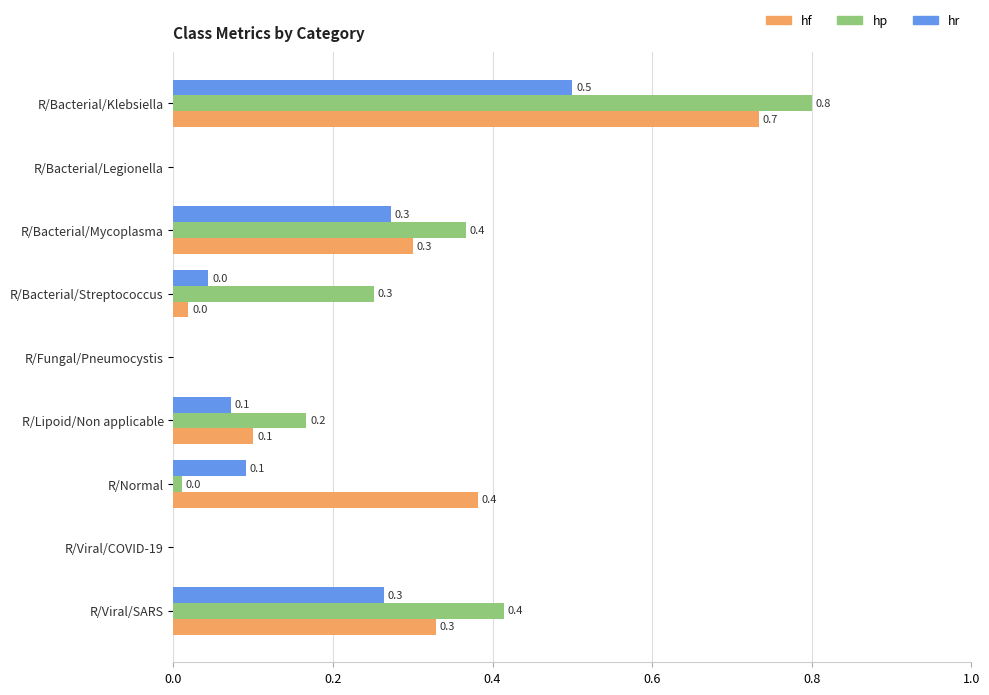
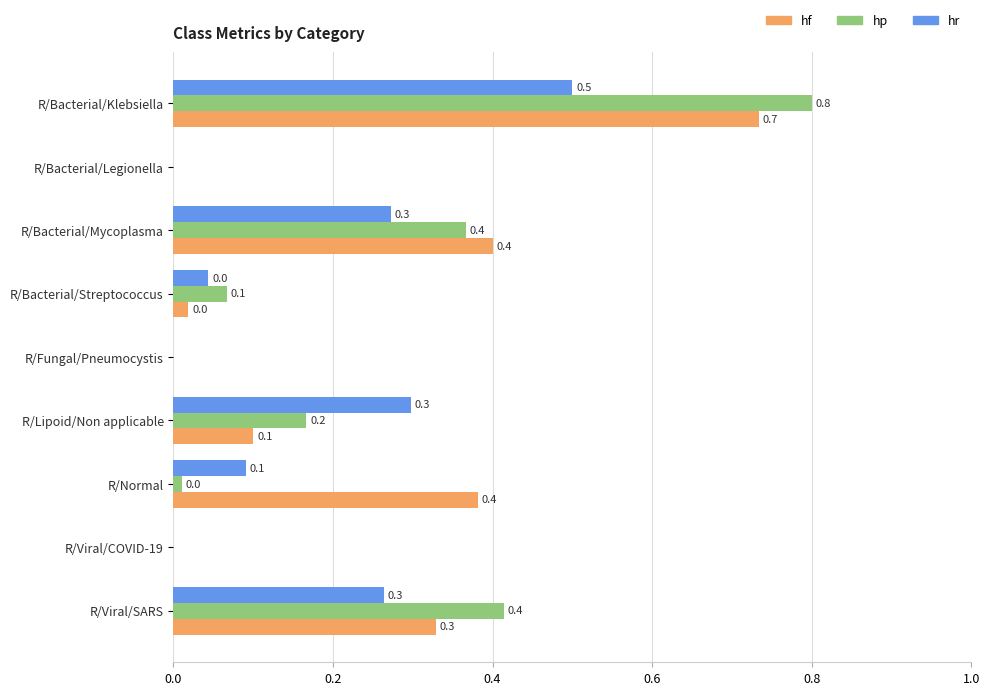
  {
    "hf": {
      "R/Bacterial/Klebsiella": 0.7,
-     "R/Bacterial/Mycoplasma": 0.3,
+     "R/Bacterial/Mycoplasma": 0.4,
      "R/Bacterial/Streptococcus": 0.0,
      "R/Lipoid/Non applicable": 0.1,
      "R/Normal": 0.4,
      "R/Viral/SARS": 0.3
    },
    "hp": {
      "R/Bacterial/Klebsiella": 0.8,
      "R/Bacterial/Mycoplasma": 0.4,
-     "R/Bacterial/Streptococcus": 0.3,
+     "R/Bacterial/Streptococcus": 0.1,
      "R/Lipoid/Non applicable": 0.2,
      "R/Normal": 0.0,
      "R/Viral/SARS": 0.4
    },
    "hr": {
      "R/Bacterial/Klebsiella": 0.5,
      "R/Bacterial/Mycoplasma": 0.3,
      "R/Bacterial/Streptococcus": 0.0,
-     "R/Lipoid/Non applicable": 0.1,
+     "R/Lipoid/Non applicable": 0.3,
      "R/Normal": 0.1,
      "R/Viral/SARS": 0.3
    }
  }
